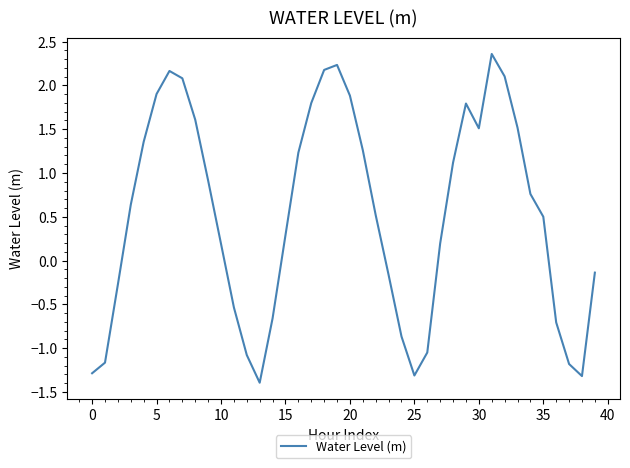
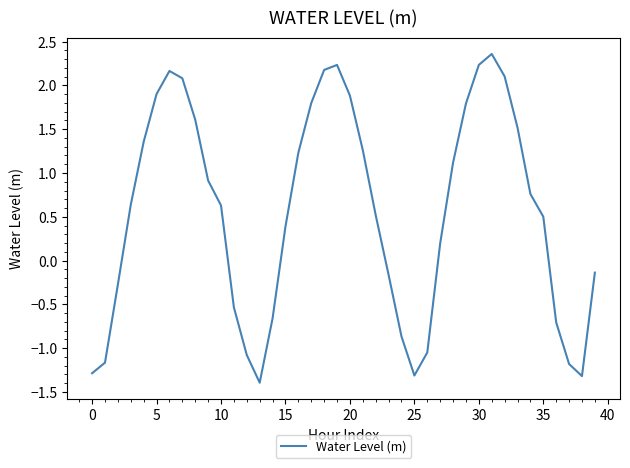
  {
    "0": -1.3,
    "5": 1.9,
-   "10": 0.2,
-   "15": 0.3,
+   "10": 0.6,
+   "15": 0.4,
    "20": 1.9,
    "25": -1.3,
-   "30": 1.5,
+   "30": 2.2,
    "35": 0.5
  }
